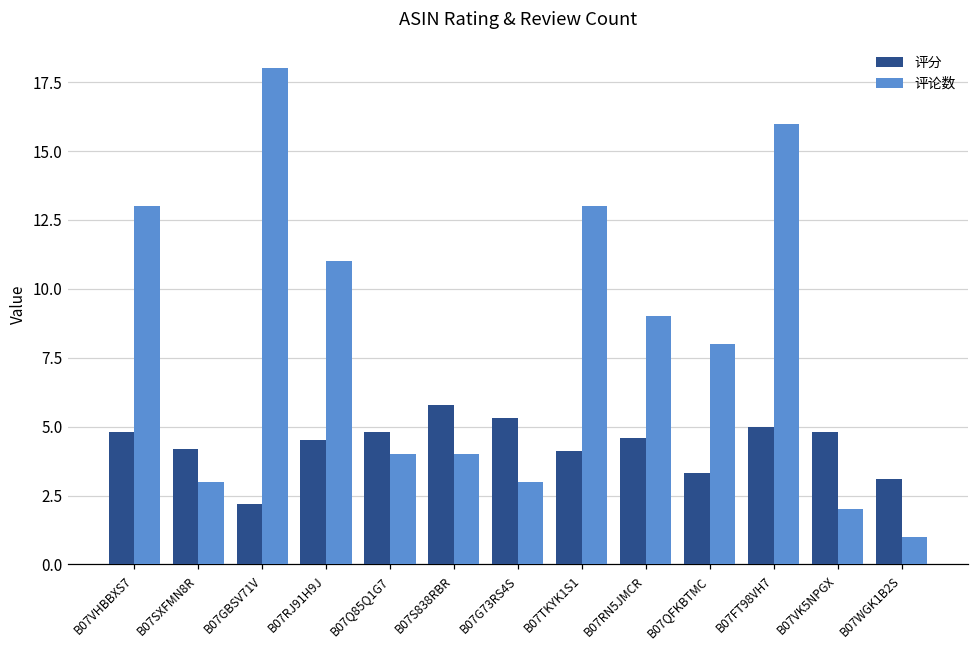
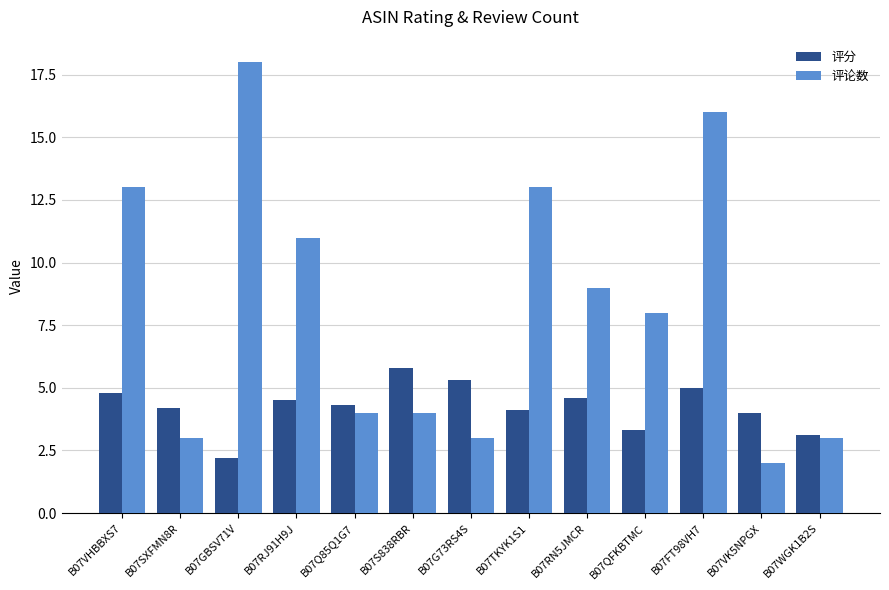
  {
    "评分": {
      "B07VHBBXS7": 4.8,
      "B07SXFMN8R": 4.2,
      "B07GBSV71V": 2.2,
      "B07RJ91H9J": 4.5,
-     "B07Q85Q1G7": 4.8,
+     "B07Q85Q1G7": 4.3,
      "B07S838RBR": 5.8,
      "B07G73RS4S": 5.3,
      "B07TKYK1S1": 4.1,
      "B07RN5JMCR": 4.6,
      "B07QFKBTMC": 3.3,
      "B07FT98VH7": 5.0,
-     "B07VK5NPGX": 4.8,
+     "B07VK5NPGX": 4.0,
      "B07WGK1B2S": 3.1
    },
    "评论数": {
      "B07VHBBXS7": 13,
      "B07SXFMN8R": 3,
      "B07GBSV71V": 18,
      "B07RJ91H9J": 11,
      "B07Q85Q1G7": 4,
      "B07S838RBR": 4,
      "B07G73RS4S": 3,
      "B07TKYK1S1": 13,
      "B07RN5JMCR": 9,
      "B07QFKBTMC": 8,
      "B07FT98VH7": 16,
      "B07VK5NPGX": 2,
-     "B07WGK1B2S": 1
+     "B07WGK1B2S": 3
    }
  }
